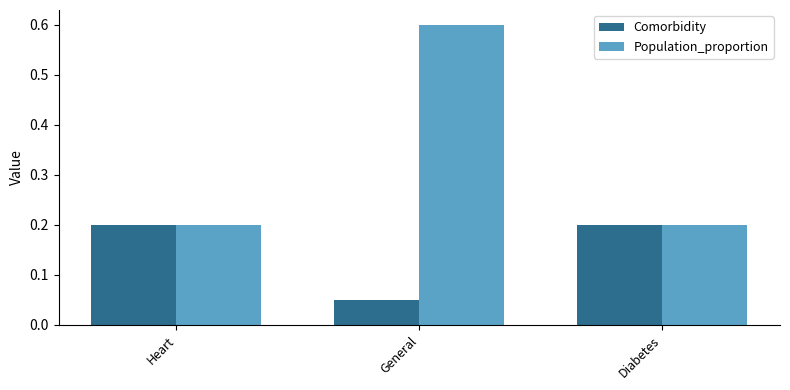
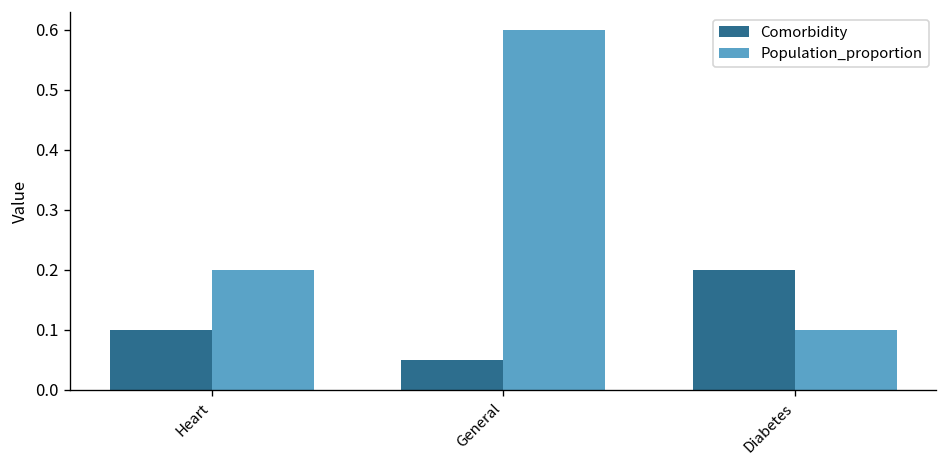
  {
    "Comorbidity": {
-     "Heart": 0.2,
+     "Heart": 0.1,
      "General": 0.05,
      "Diabetes": 0.2
    },
    "Population_proportion": {
      "Heart": 0.2,
      "General": 0.6,
-     "Diabetes": 0.2
+     "Diabetes": 0.1
    }
  }
